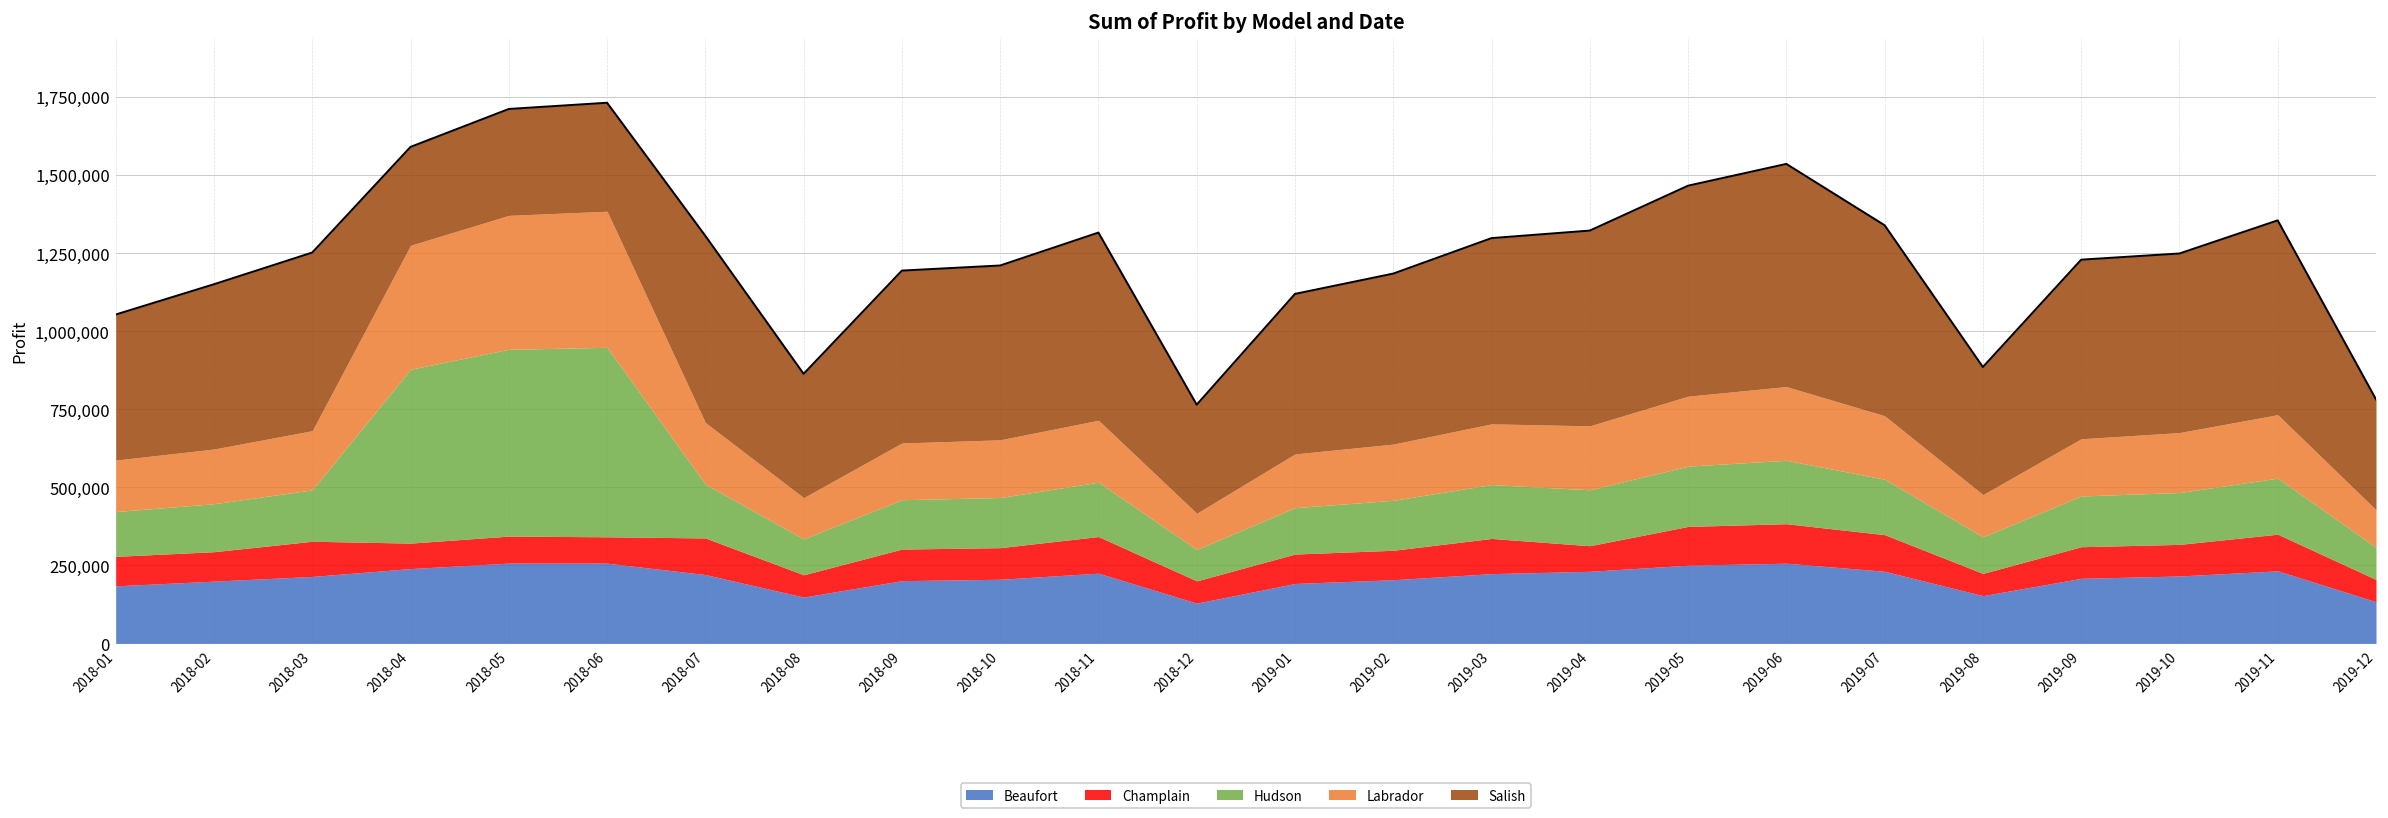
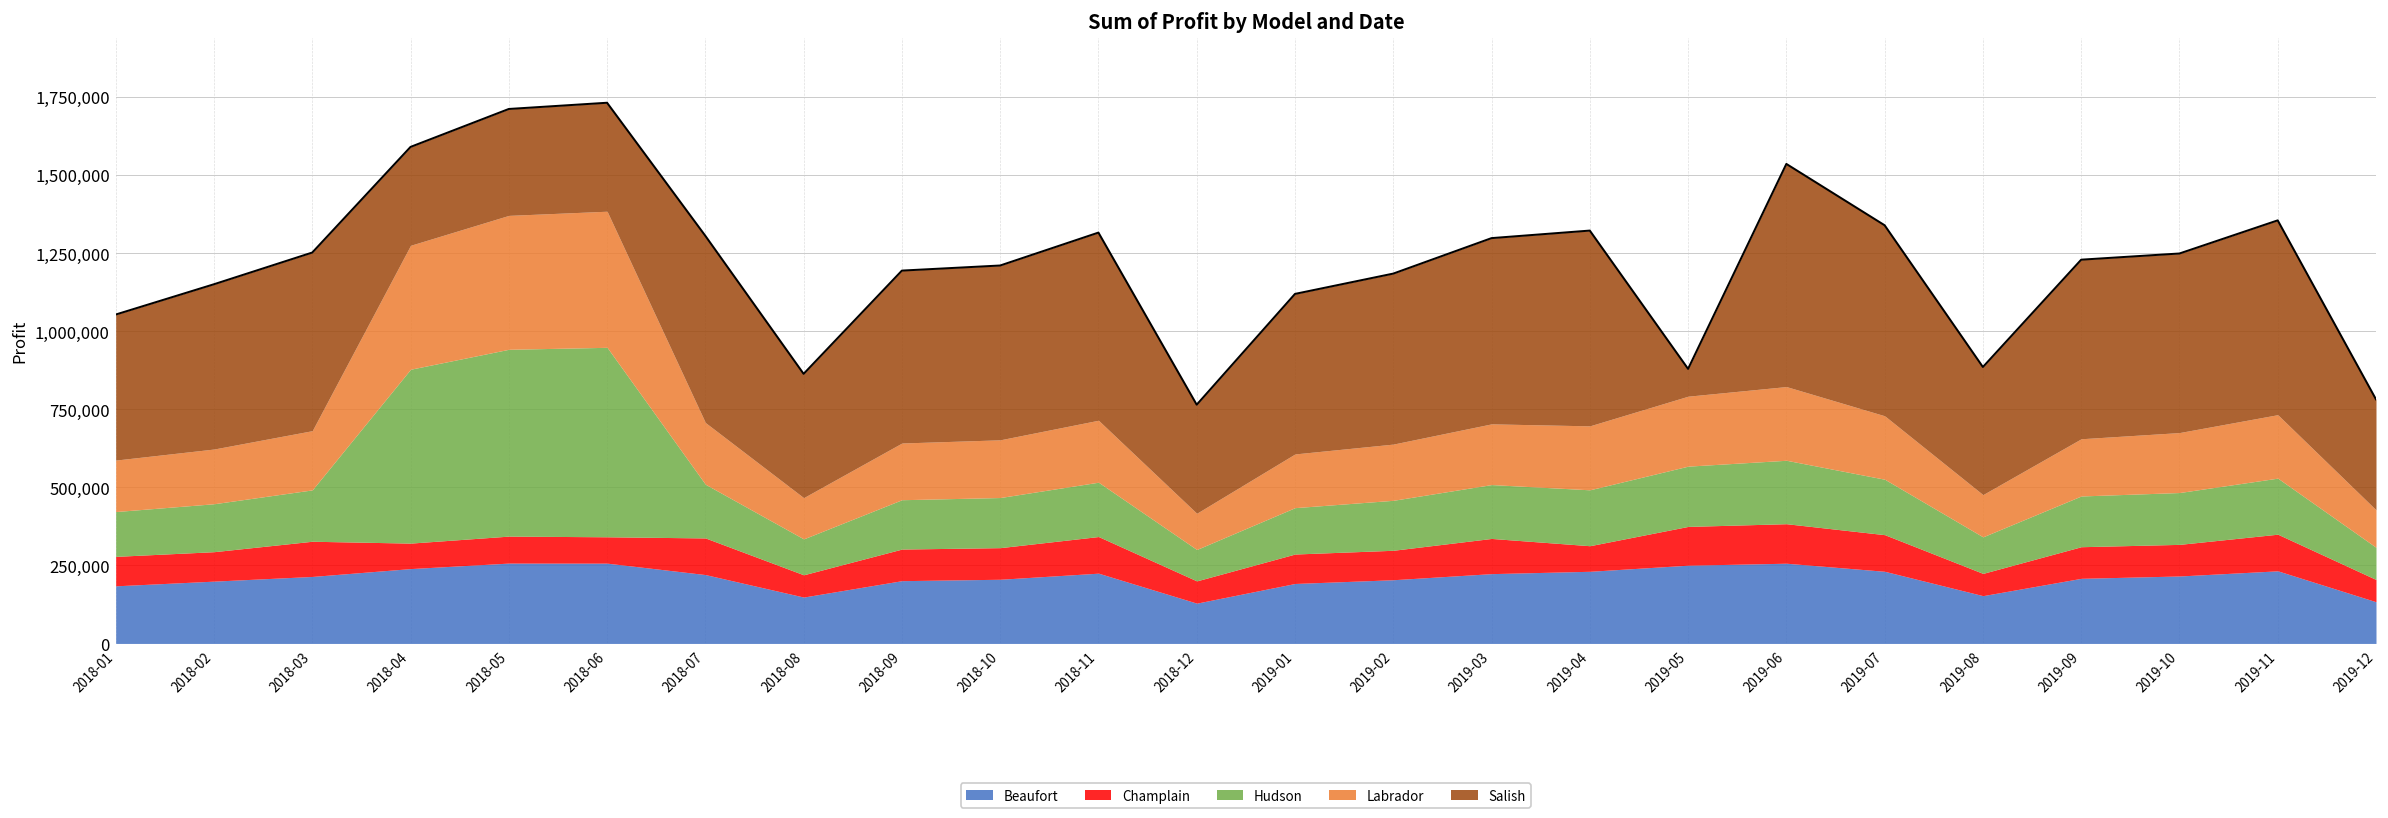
  {
    "Beaufort": {
      "2018-01": "180,000",
      "2018-02": "200,000",
      "2018-03": "210,000",
      "2018-04": "240,000",
      "2018-05": "260,000",
      "2018-06": "260,000",
      "2018-07": "220,000",
      "2018-08": "150,000",
      "2018-09": "200,000",
      "2018-10": "210,000",
      "2018-11": "230,000",
      "2018-12": "130,000",
      "2019-01": "190,000",
      "2019-02": "200,000",
      "2019-03": "220,000",
      "2019-04": "230,000",
      "2019-05": "250,000",
      "2019-06": "260,000",
      "2019-07": "230,000",
      "2019-08": "150,000",
      "2019-09": "210,000",
      "2019-10": "220,000",
      "2019-11": "230,000",
      "2019-12": "130,000"
    },
    "Champlain": {
      "2018-01": "90,000",
      "2018-02": "90,000",
      "2018-03": "110,000",
      "2018-04": "80,000",
      "2018-05": "90,000",
      "2018-06": "80,000",
      "2018-07": "120,000",
      "2018-08": "70,000",
      "2018-09": "100,000",
      "2018-10": "100,000",
      "2018-11": "120,000",
      "2018-12": "70,000",
      "2019-01": "90,000",
      "2019-02": "90,000",
      "2019-03": "110,000",
      "2019-04": "80,000",
      "2019-05": "120,000",
      "2019-06": "130,000",
      "2019-07": "120,000",
      "2019-08": "70,000",
      "2019-09": "100,000",
      "2019-10": "100,000",
      "2019-11": "120,000",
      "2019-12": "70,000"
    },
    "Hudson": {
      "2018-01": "140,000",
      "2018-02": "150,000",
      "2018-03": "160,000",
      "2018-04": "560,000",
      "2018-05": "600,000",
      "2018-06": "610,000",
      "2018-07": "170,000",
      "2018-08": "120,000",
      "2018-09": "160,000",
      "2018-10": "160,000",
      "2018-11": "170,000",
      "2018-12": "100,000",
      "2019-01": "150,000",
      "2019-02": "160,000",
      "2019-03": "170,000",
      "2019-04": "180,000",
      "2019-05": "190,000",
      "2019-06": "200,000",
      "2019-07": "180,000",
      "2019-08": "120,000",
      "2019-09": "160,000",
      "2019-10": "170,000",
      "2019-11": "180,000",
      "2019-12": "100,000"
    },
    "Labrador": {
      "2018-01": "160,000",
      "2018-02": "180,000",
      "2018-03": "190,000",
      "2018-04": "400,000",
      "2018-05": "430,000",
      "2018-06": "440,000",
      "2018-07": "200,000",
      "2018-08": "130,000",
      "2018-09": "180,000",
      "2018-10": "180,000",
      "2018-11": "200,000",
      "2018-12": "120,000",
      "2019-01": "170,000",
      "2019-02": "180,000",
      "2019-03": "190,000",
      "2019-04": "200,000",
      "2019-05": "220,000",
      "2019-06": "240,000",
      "2019-07": "200,000",
      "2019-08": "140,000",
      "2019-09": "180,000",
      "2019-10": "190,000",
      "2019-11": "200,000",
      "2019-12": "120,000"
    },
    "Salish": {
      "2018-01": "470,000",
      "2018-02": "530,000",
      "2018-03": "570,000",
      "2018-04": "320,000",
      "2018-05": "340,000",
      "2018-06": "350,000",
      "2018-07": "600,000",
      "2018-08": "400,000",
      "2018-09": "550,000",
      "2018-10": "560,000",
      "2018-11": "600,000",
      "2018-12": "350,000",
      "2019-01": "510,000",
      "2019-02": "550,000",
      "2019-03": "590,000",
      "2019-04": "630,000",
-     "2019-05": "670,000",
+     "2019-05": "90,000",
      "2019-06": "710,000",
      "2019-07": "610,000",
      "2019-08": "410,000",
      "2019-09": "570,000",
      "2019-10": "570,000",
      "2019-11": "620,000",
      "2019-12": "350,000"
    }
  }
